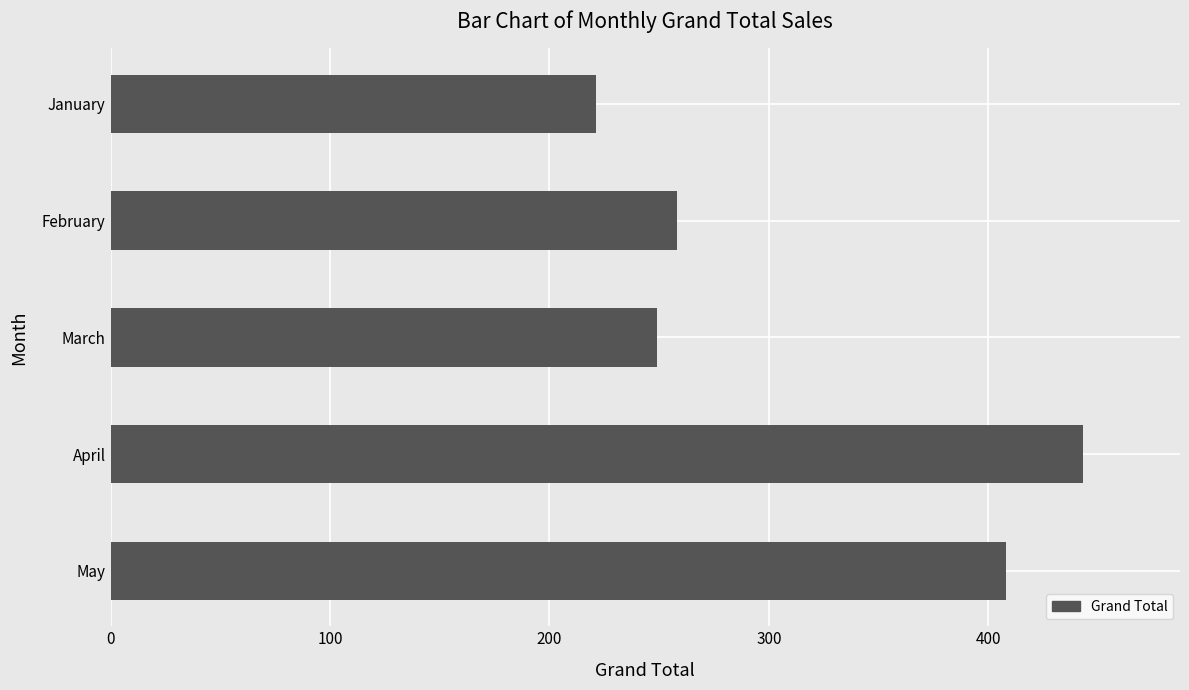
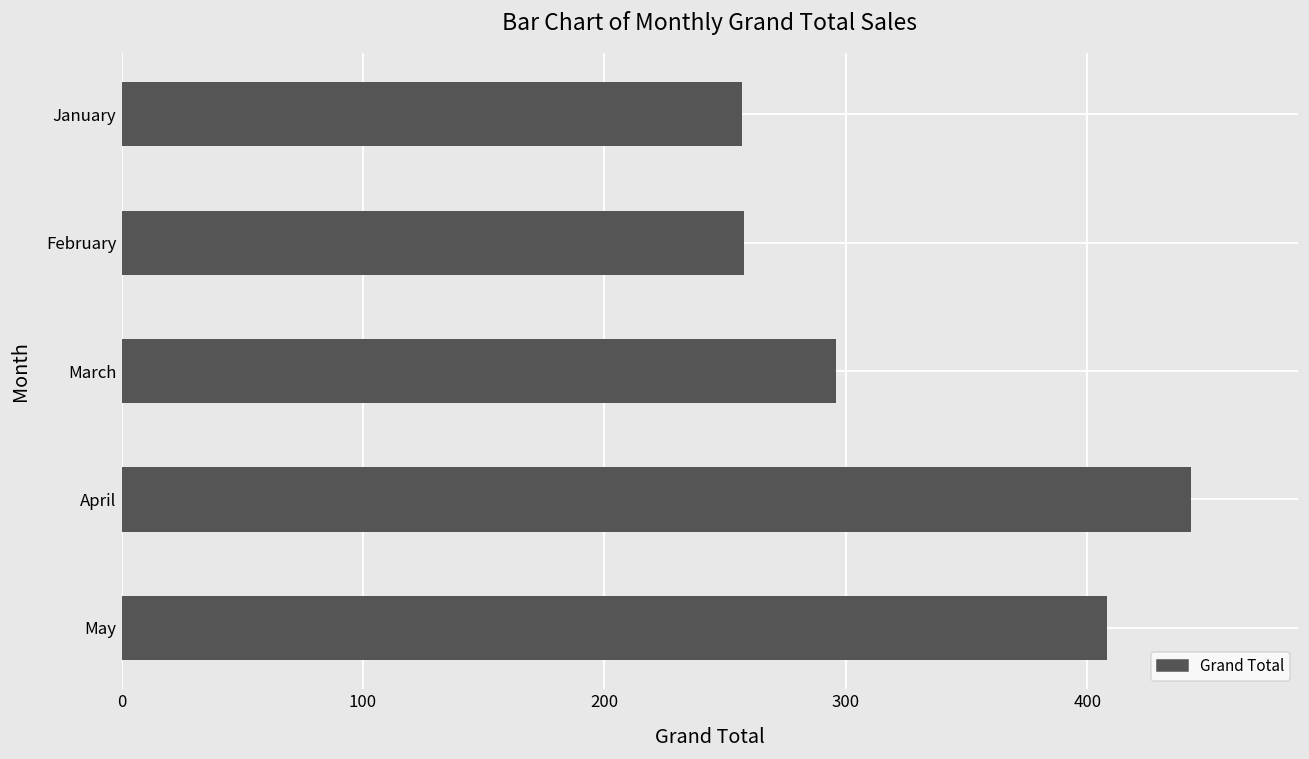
  {
-   "January": 221,
+   "January": 257,
    "February": 258,
-   "March": 249,
+   "March": 296,
    "April": 443,
    "May": 408
  }
